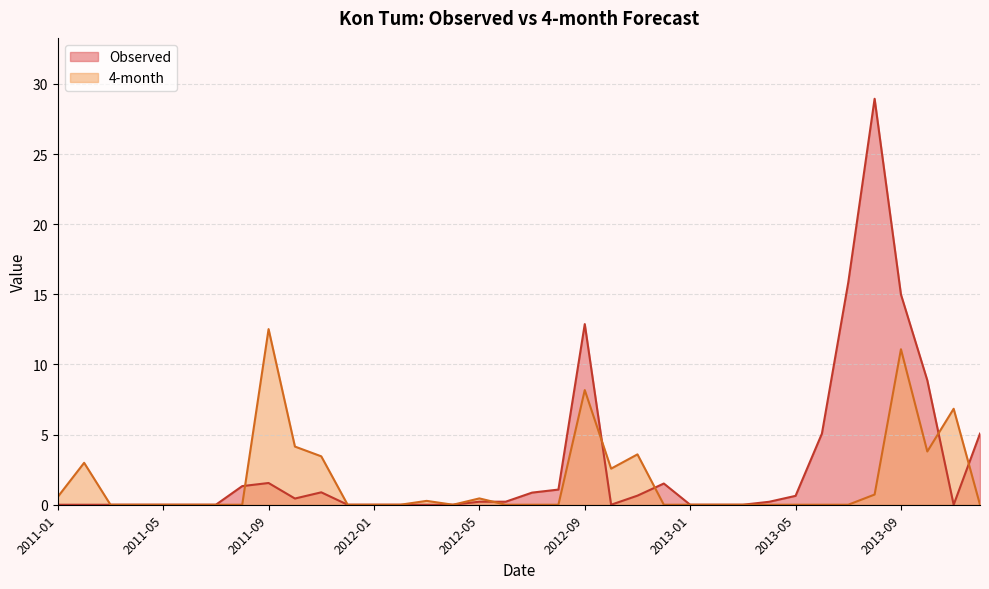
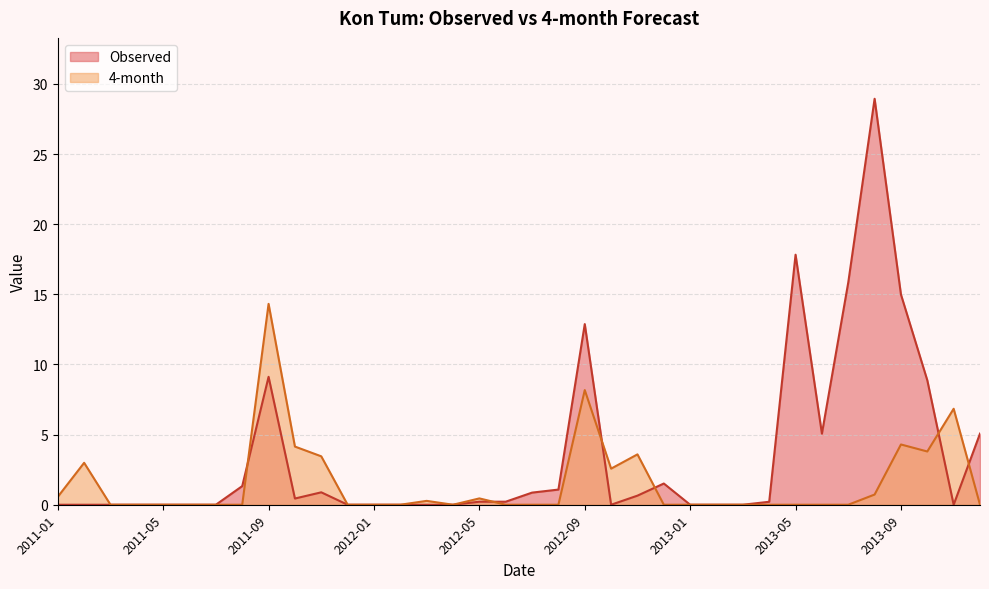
  {
    "Observed": {
      "2011-01": 0.0,
-     "2011-09": 1.6,
+     "2011-09": 9.1,
      "2012-05": 0.2,
      "2012-09": 12.9,
-     "2013-05": 0.6,
+     "2013-05": 17.8,
      "2013-09": 15.0
    },
    "4-month": {
      "2011-01": 0.6,
-     "2011-09": 12.5,
+     "2011-09": 14.3,
      "2012-05": 0.5,
      "2012-09": 8.2,
      "2013-05": 0.0,
-     "2013-09": 11.1
+     "2013-09": 4.3
    }
  }
